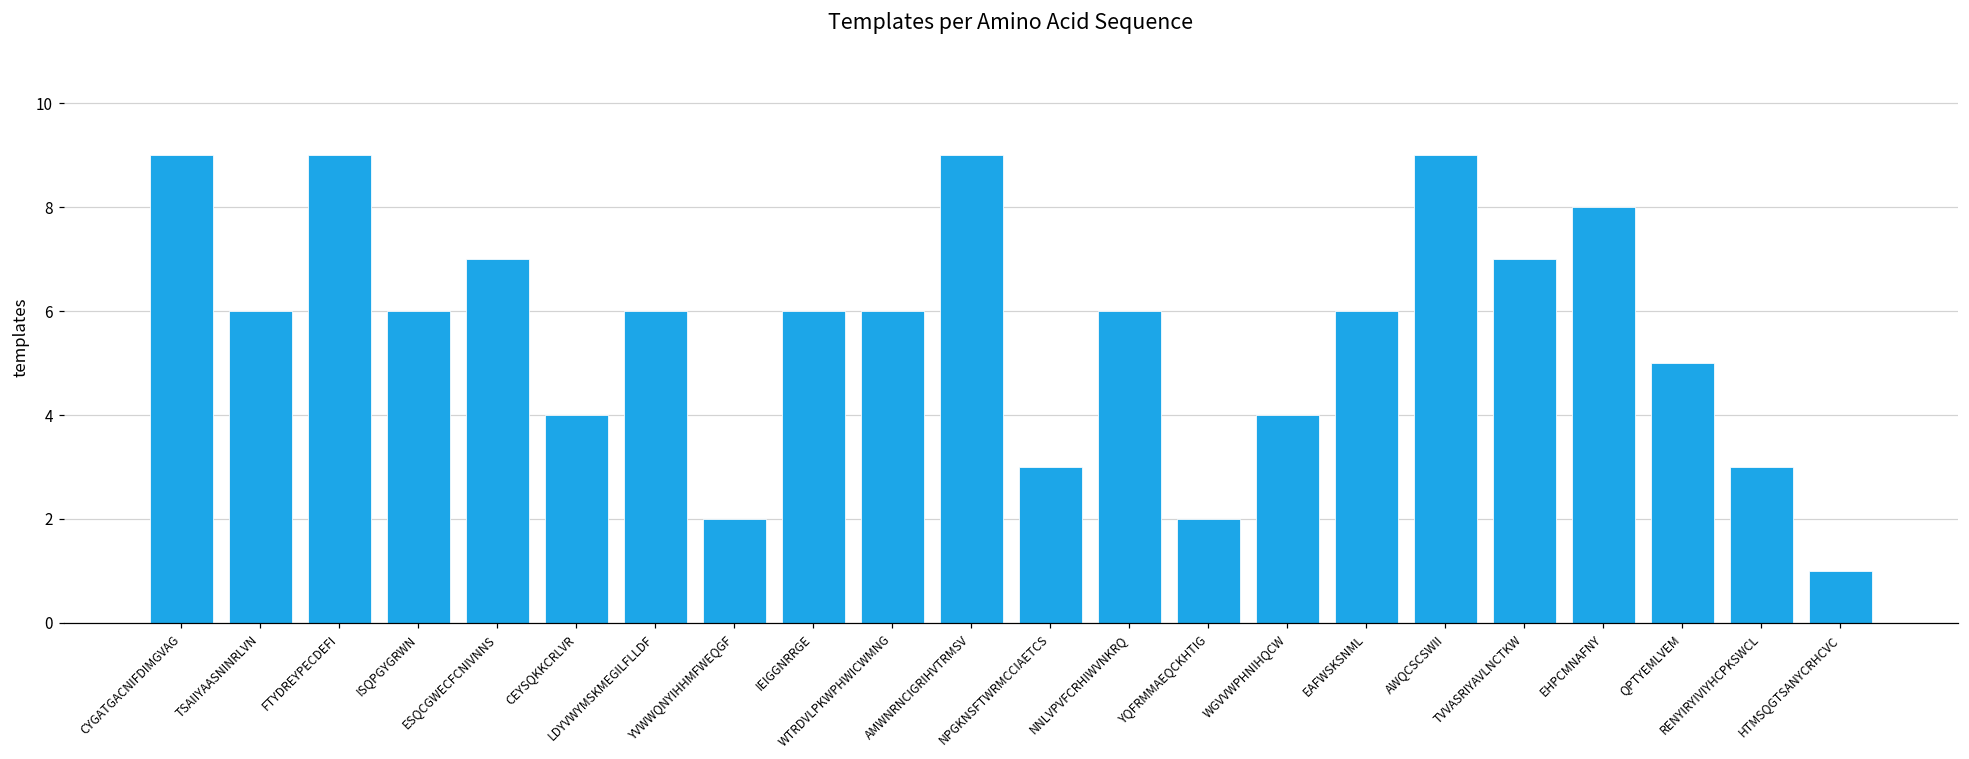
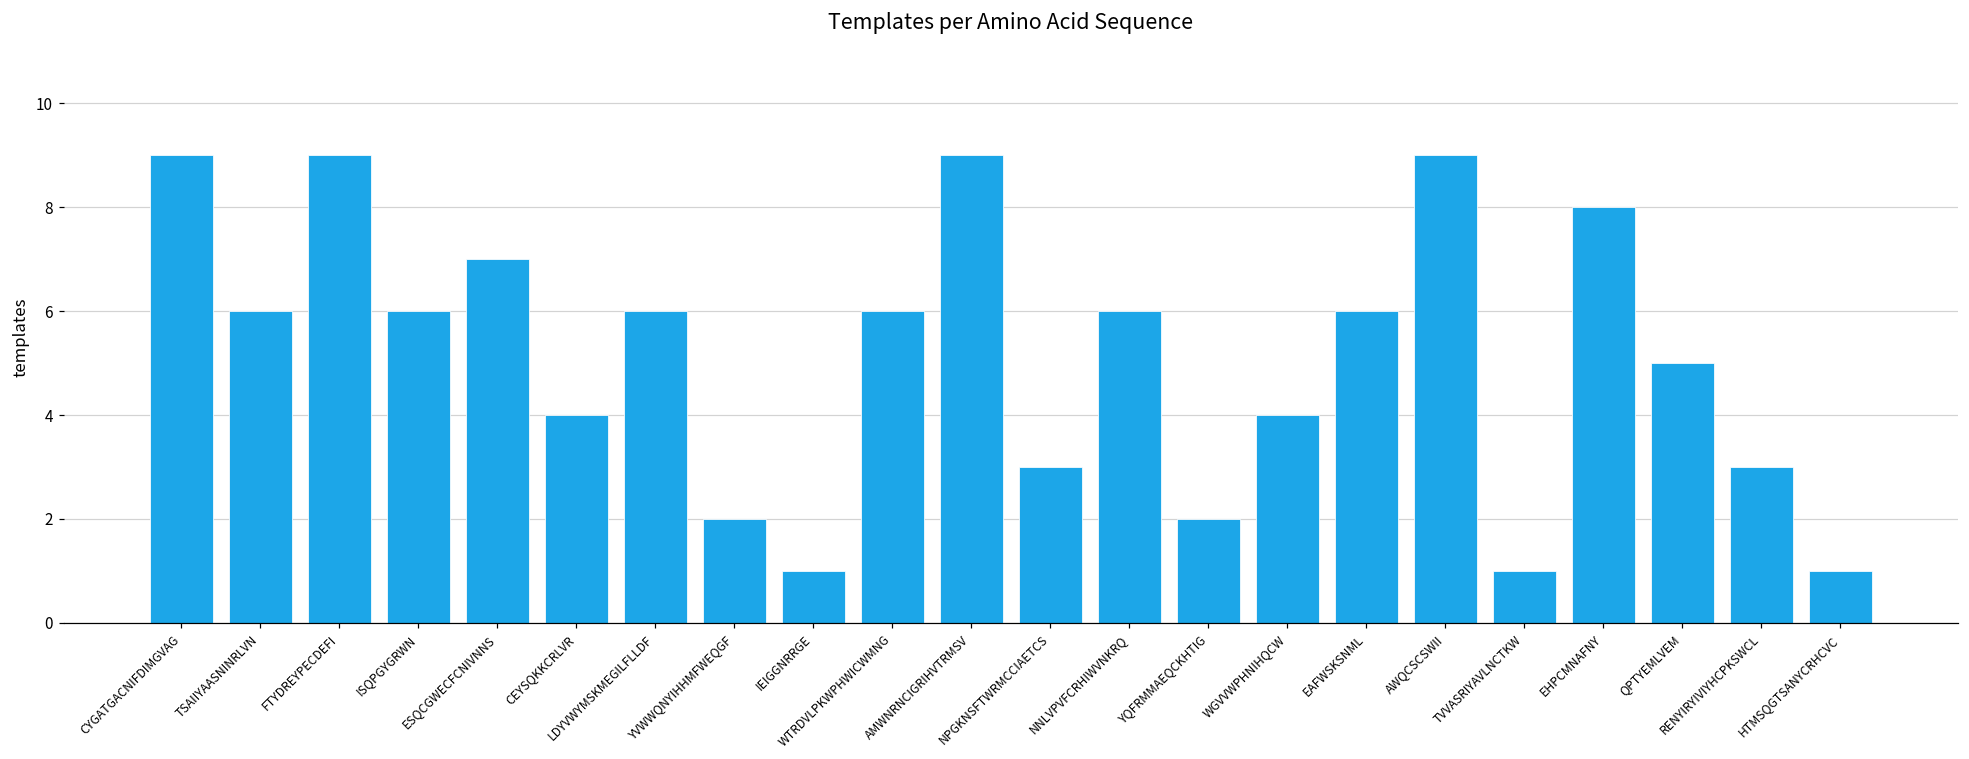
  {
    "CYGATGACNIFDIMGVAG": 9,
    "TSAIIYAASNINRLVN": 6,
    "FTYDREYPECDEFI": 9,
    "ISQPGYGRWN": 6,
    "ESQCGWECFCNIVNNS": 7,
    "CEYSQKKCRLVR": 4,
    "LDYVWYMSKMEGILFLLDF": 6,
    "YVWWQNYIHHMFWEQGF": 2,
-   "IEIGGNRRGE": 6,
+   "IEIGGNRRGE": 1,
    "WTRDVLPKWPHWICWMNG": 6,
    "AMWNRNCIGRIHVTRMSV": 9,
    "NPGKNSFTWRMCCIAETCS": 3,
    "NNLVPVFCRHIWVNKRQ": 6,
    "YQFRMMAEQCKHTIG": 2,
    "WGVVWPHNIHQCW": 4,
    "EAFWSKSNML": 6,
    "AWQCSCSWII": 9,
-   "TVVASRIYAVLNCTKW": 7,
+   "TVVASRIYAVLNCTKW": 1,
    "EHPCMNAFNY": 8,
    "QPTYEMLVEM": 5,
    "RENYIRYIVIYHCPKSWCL": 3,
    "HTMSQGTSANYCRHCVC": 1
  }
